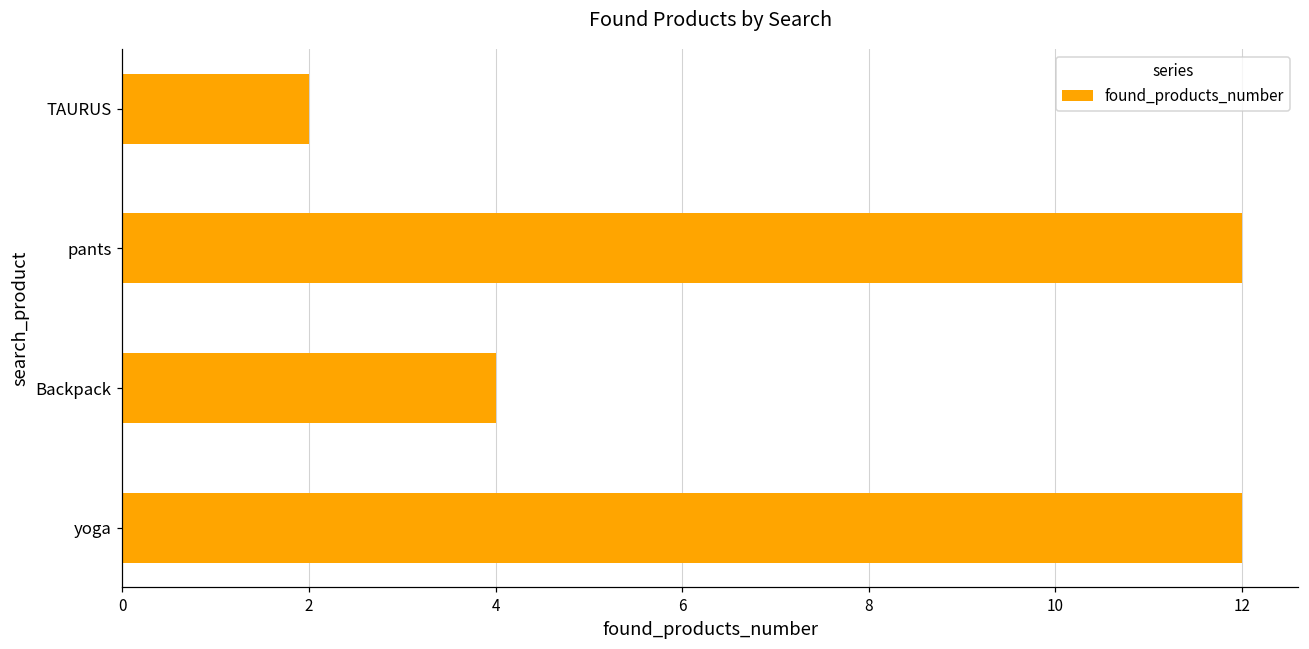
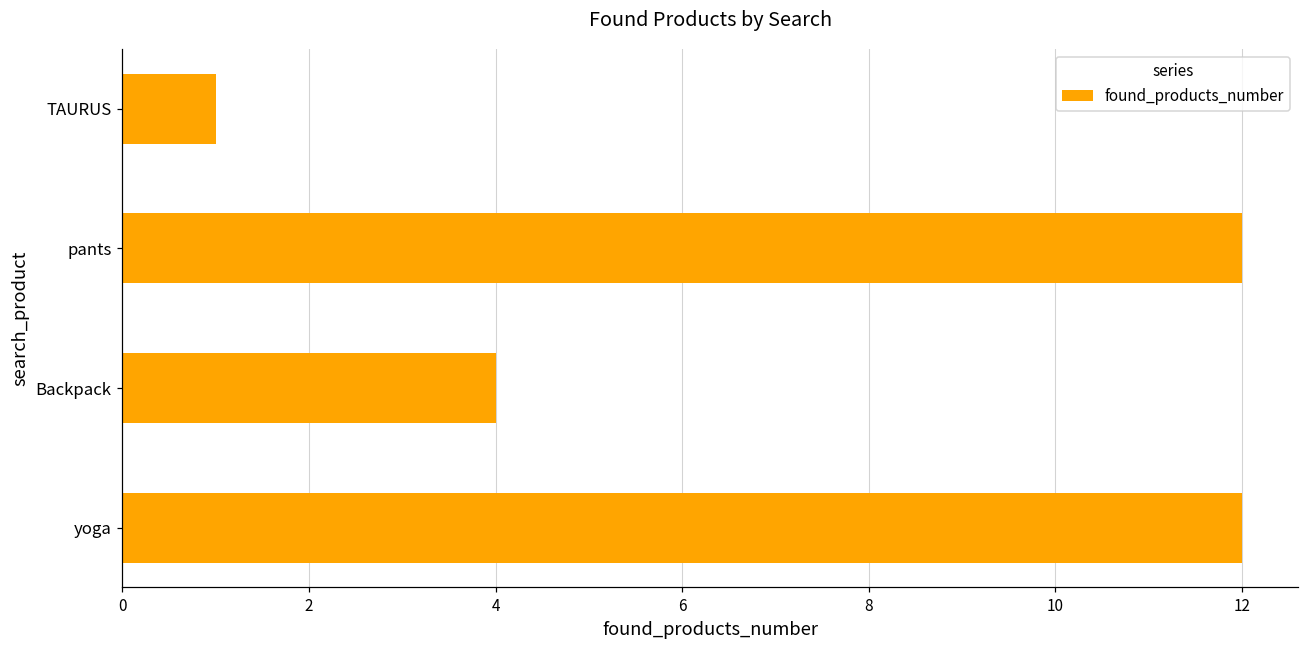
  {
-   "TAURUS": 2,
+   "TAURUS": 1,
    "pants": 12,
    "Backpack": 4,
    "yoga": 12
  }
